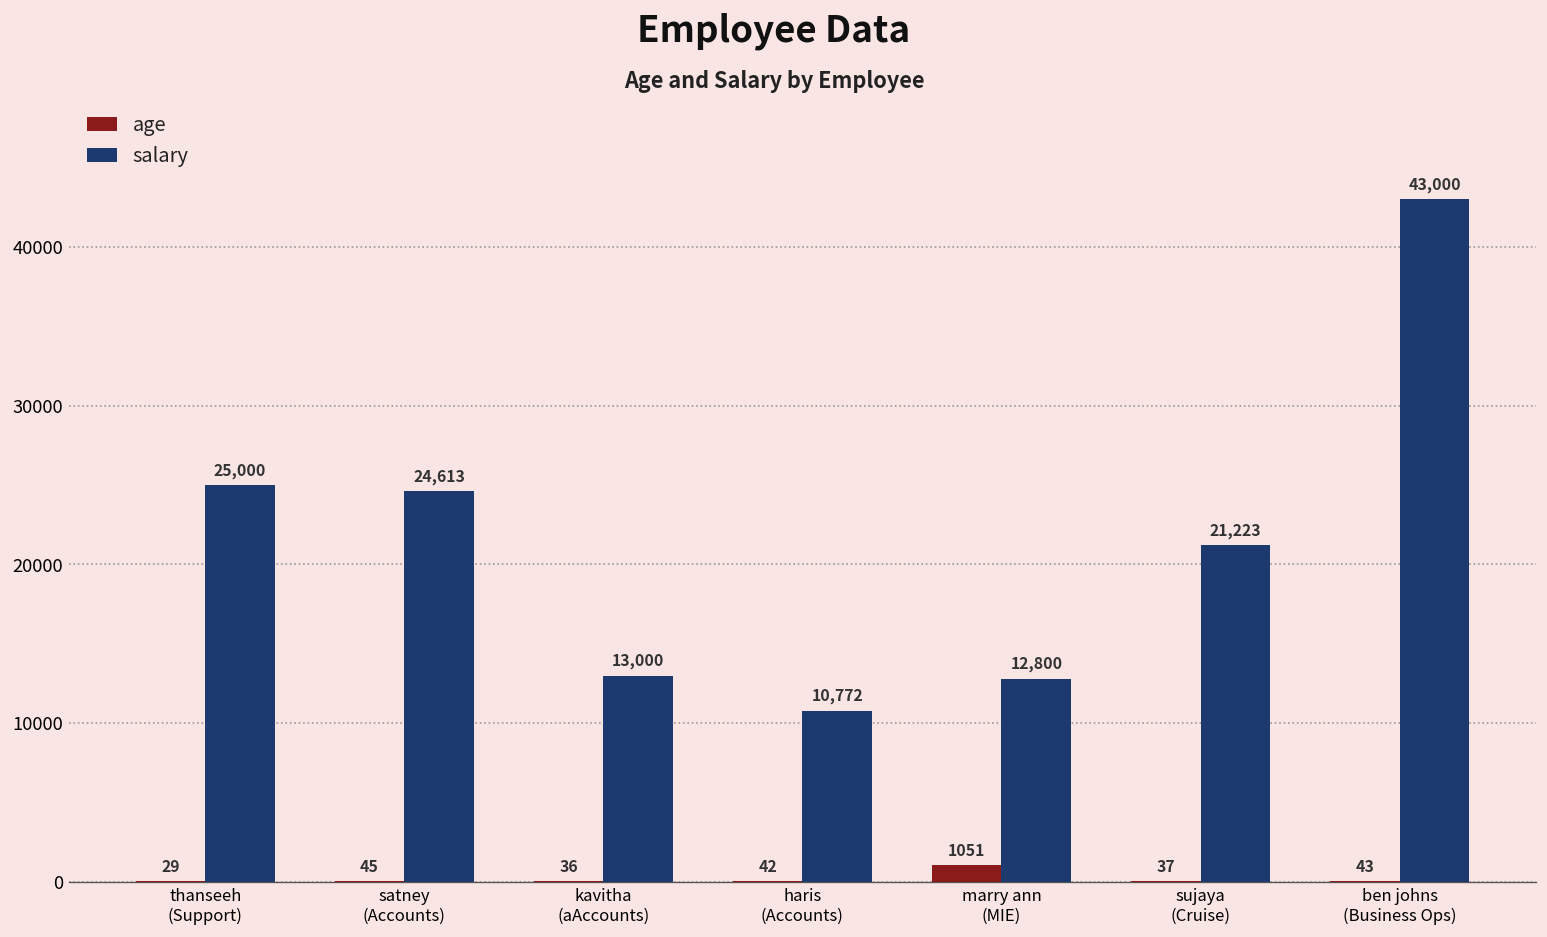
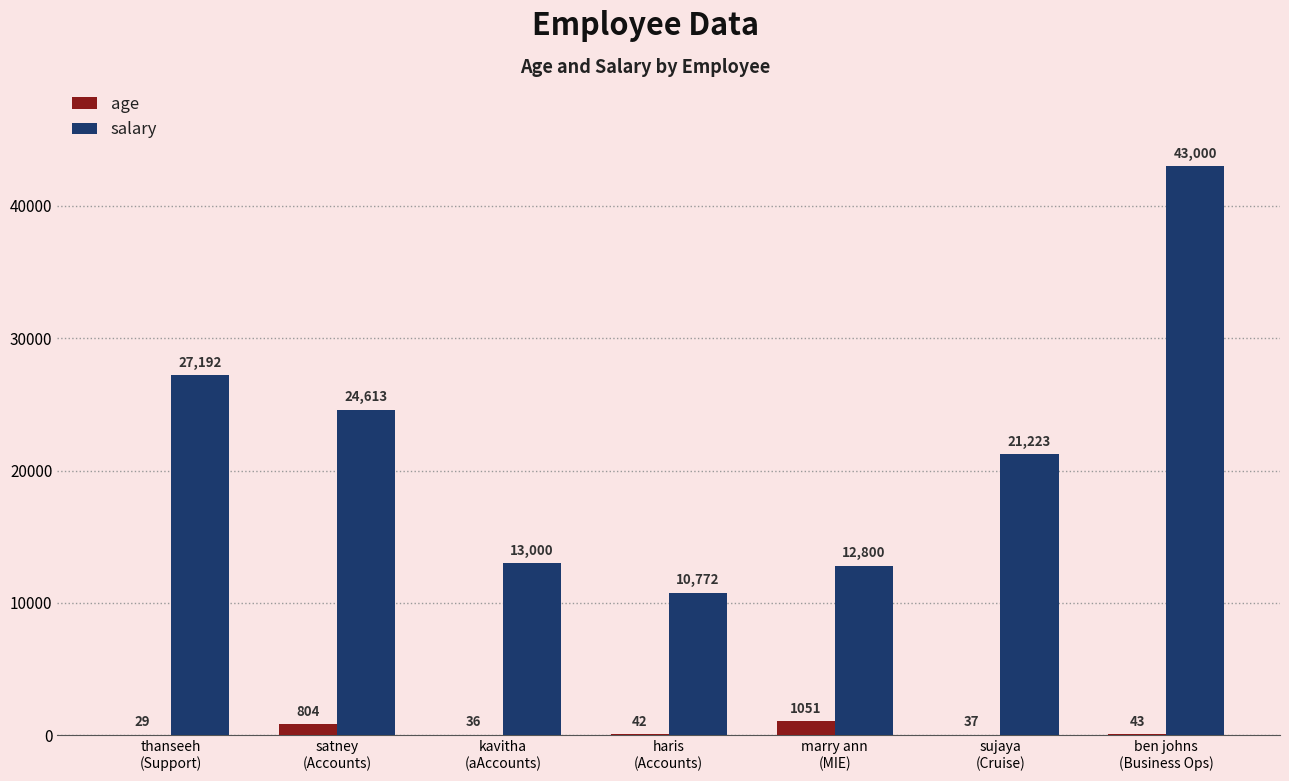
  {
    "age": {
      "thanseeh (Support)": "29",
-     "satney (Accounts)": "45",
+     "satney (Accounts)": "804",
      "kavitha (aAccounts)": "36",
      "haris (Accounts)": "42",
      "marry ann (MIE)": "1051",
      "sujaya (Cruise)": "37",
      "ben johns (Business Ops)": "43"
    },
    "salary": {
-     "thanseeh (Support)": "25,000",
+     "thanseeh (Support)": "27,192",
      "satney (Accounts)": "24,613",
      "kavitha (aAccounts)": "13,000",
      "haris (Accounts)": "10,772",
      "marry ann (MIE)": "12,800",
      "sujaya (Cruise)": "21,223",
      "ben johns (Business Ops)": "43,000"
    }
  }
